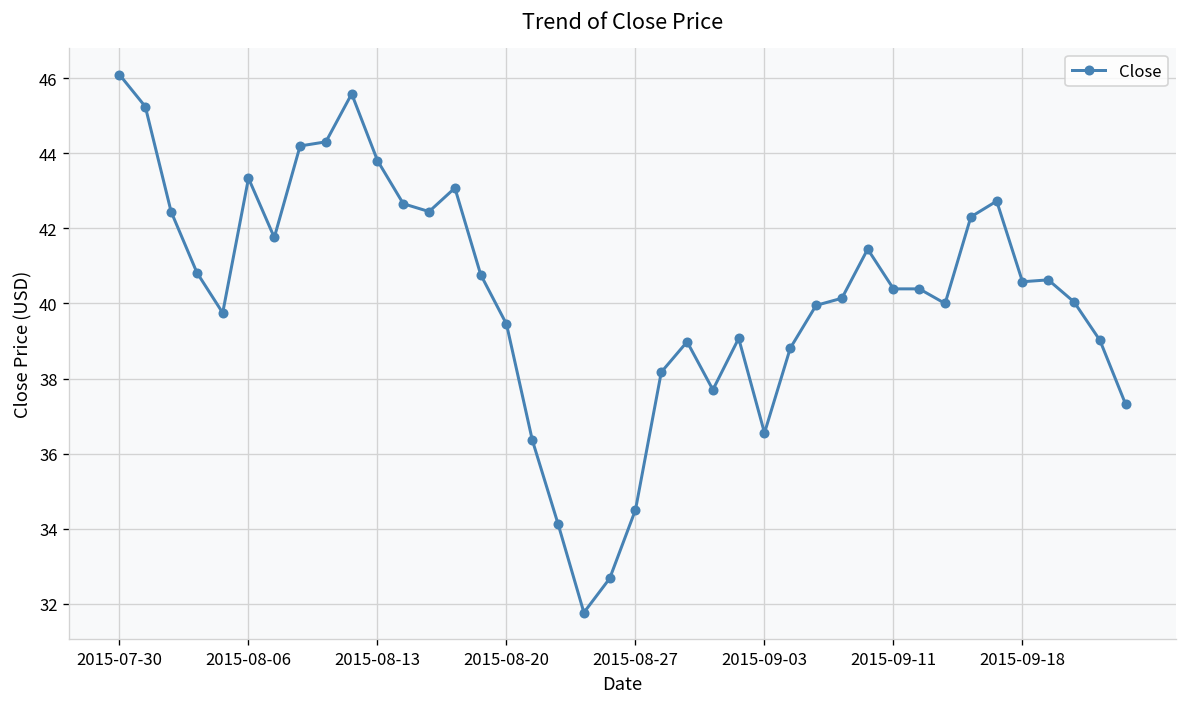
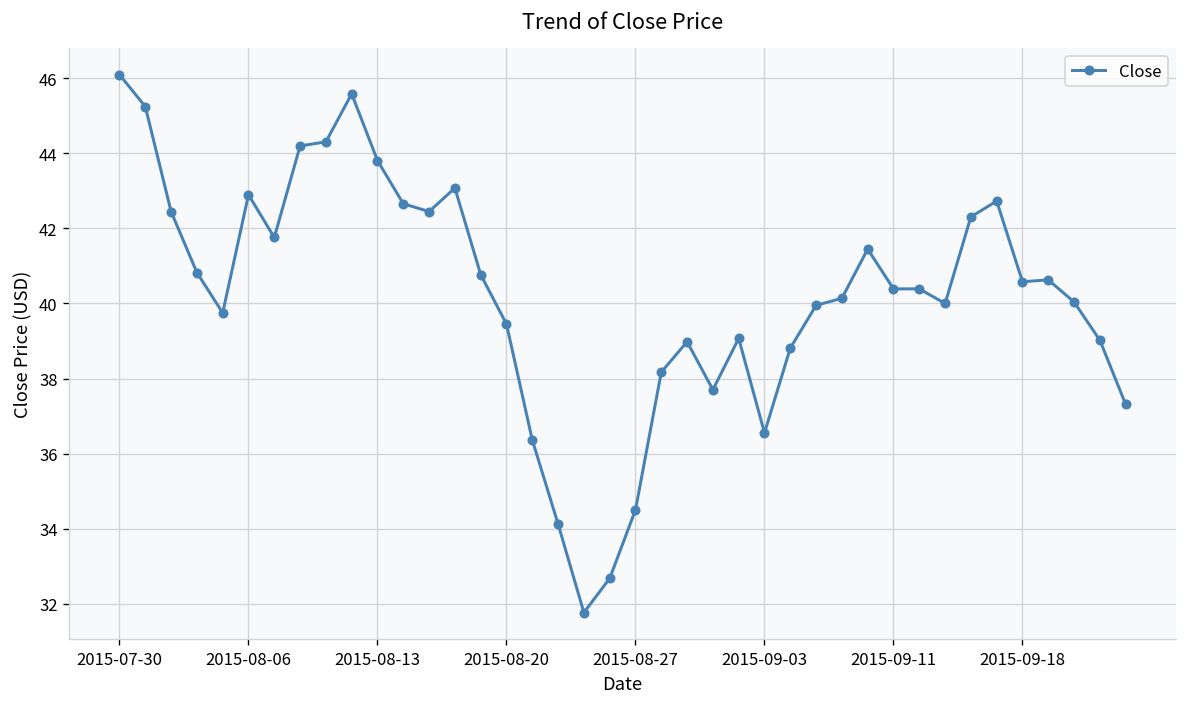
  {
    "2015-07-30": 46.1,
-   "2015-08-06": 43.3,
+   "2015-08-06": 42.9,
    "2015-08-13": 43.8,
    "2015-08-20": 39.5,
    "2015-08-27": 34.5,
    "2015-09-03": 36.6,
    "2015-09-11": 40.4,
    "2015-09-18": 40.6
  }
